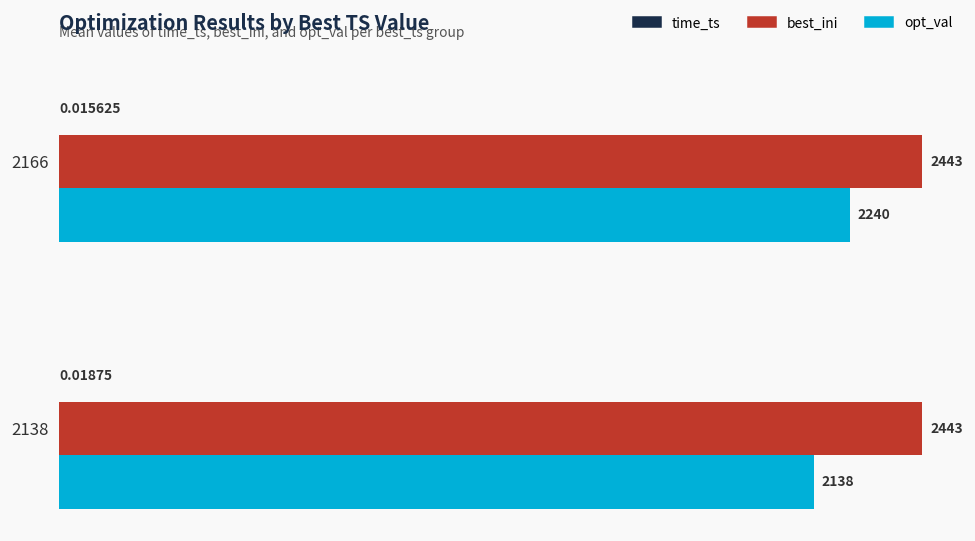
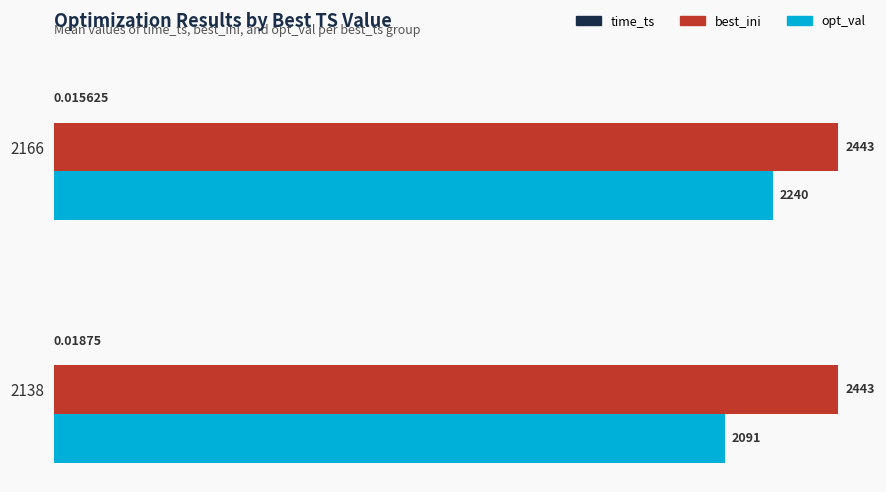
  {
    "time_ts": {
      "2166": 0.015625,
      "2138": 0.01875
    },
    "best_ini": {
      "2166": 2443,
      "2138": 2443
    },
    "opt_val": {
      "2166": 2240,
-     "2138": 2138
+     "2138": 2091
    }
  }
